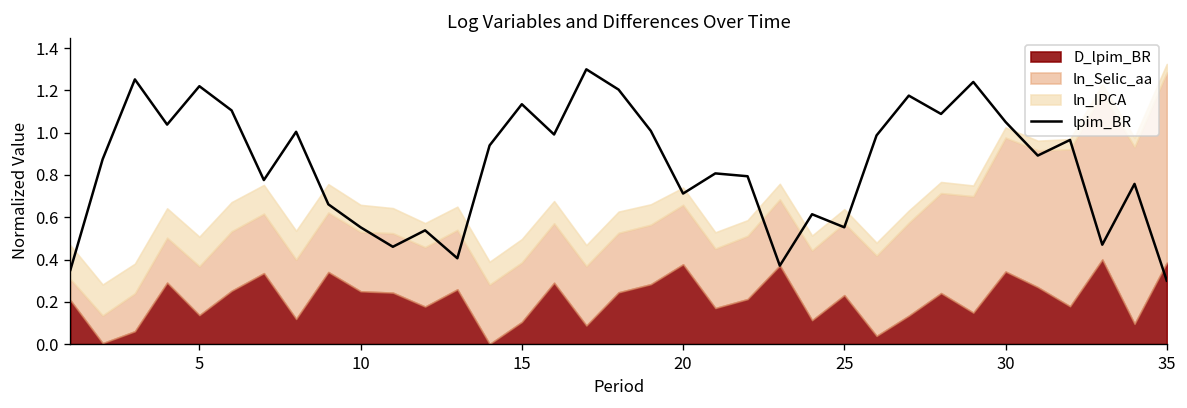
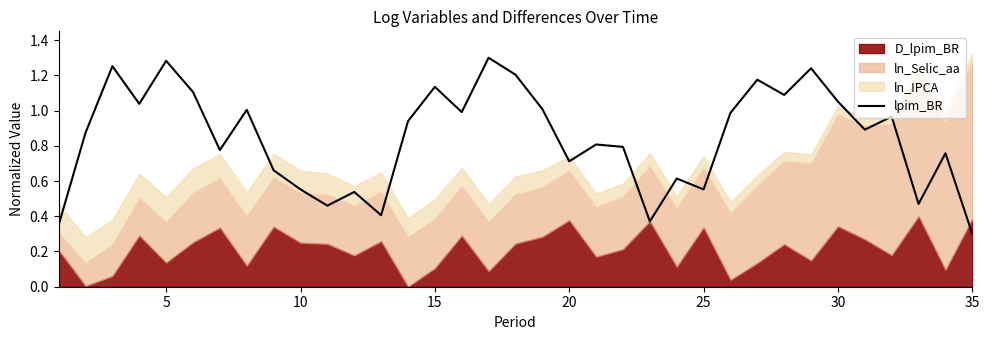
  {
    "lpim_BR": {
-     "5": 1.22,
+     "5": 1.28,
      "10": 0.55,
      "15": 1.13,
      "20": 0.71,
      "25": 0.55,
      "30": 1.05,
      "35": 0.30
    },
    "D_lpim_BR": {
      "5": 0.14,
      "10": 0.25,
      "15": 0.10,
      "20": 0.38,
-     "25": 0.23,
+     "25": 0.34,
      "30": 0.34,
      "35": 0.39
    }
  }
